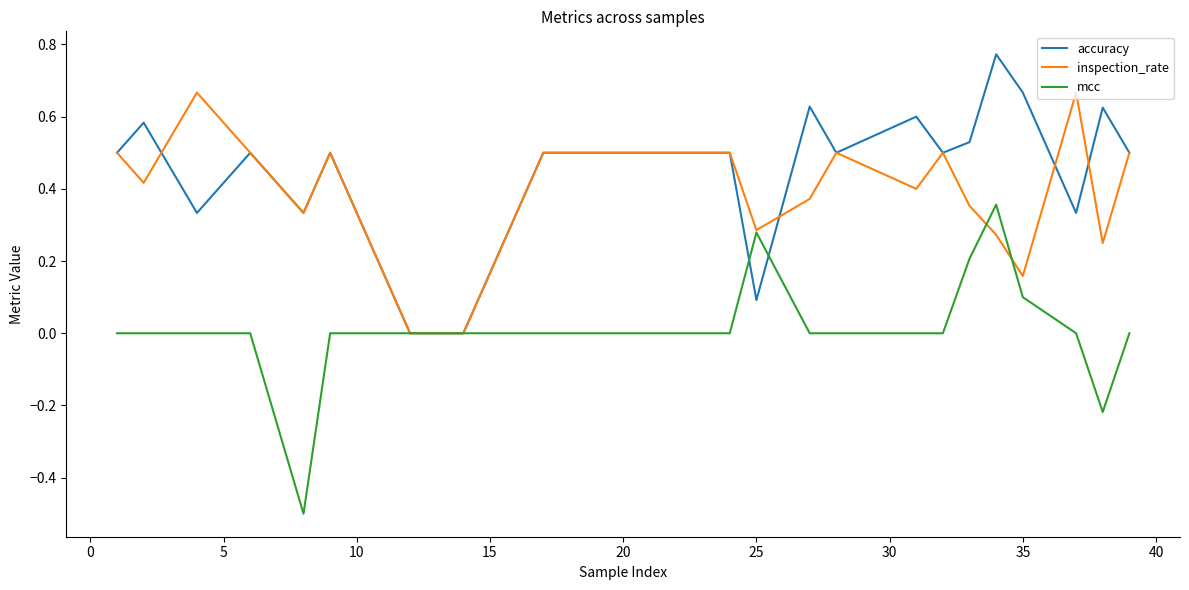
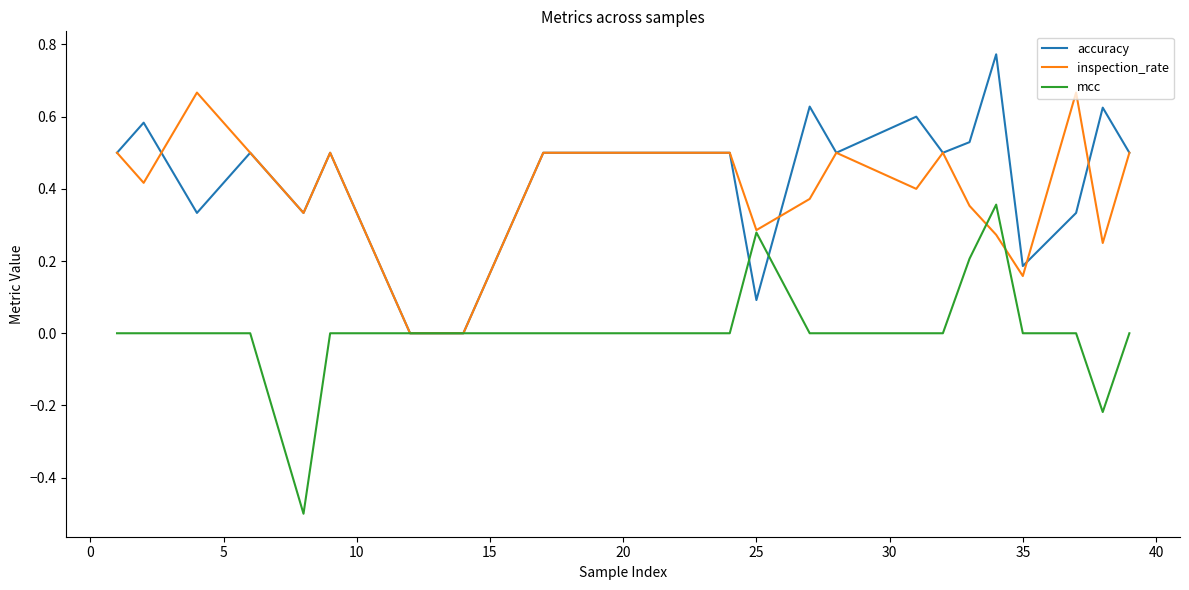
  {
    "accuracy": {
      "25": 0.09,
-     "35": 0.67
+     "35": 0.19
    },
    "inspection_rate": {
      "35": 0.16
    },
    "mcc": {
-     "35": 0.1
+     "35": 0.0
    }
  }
